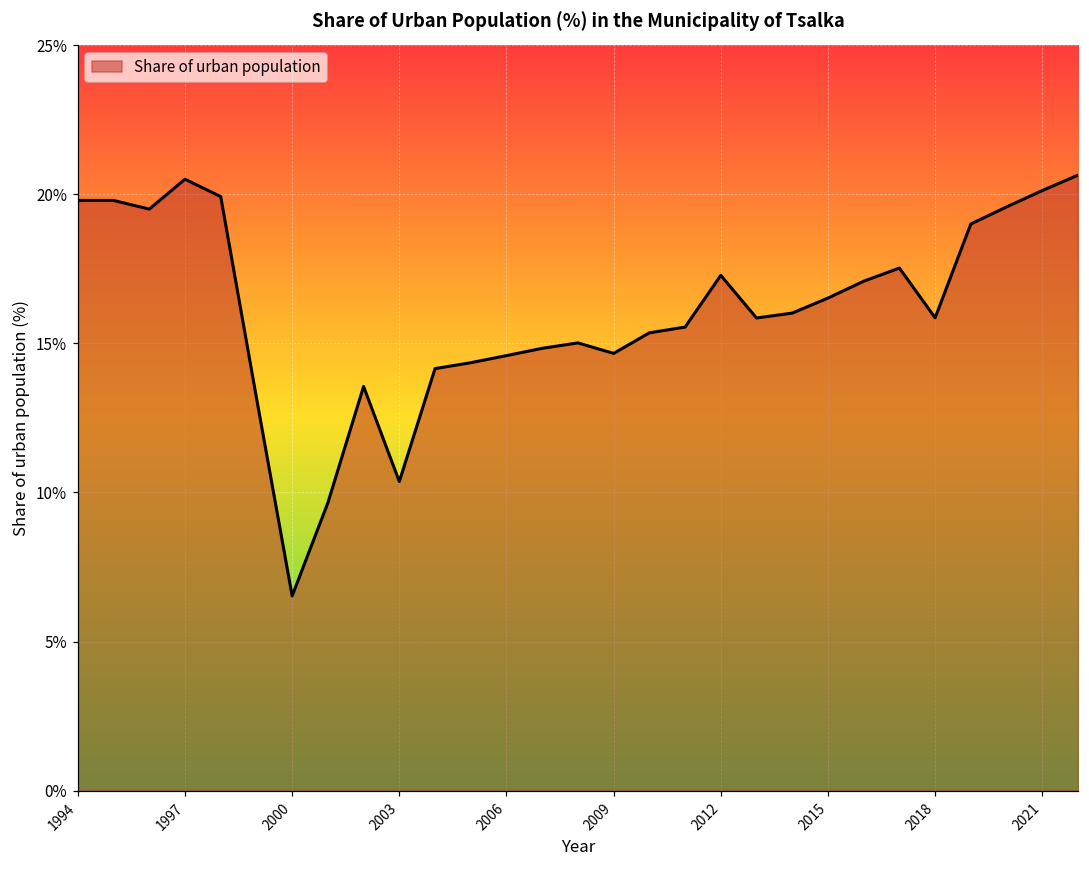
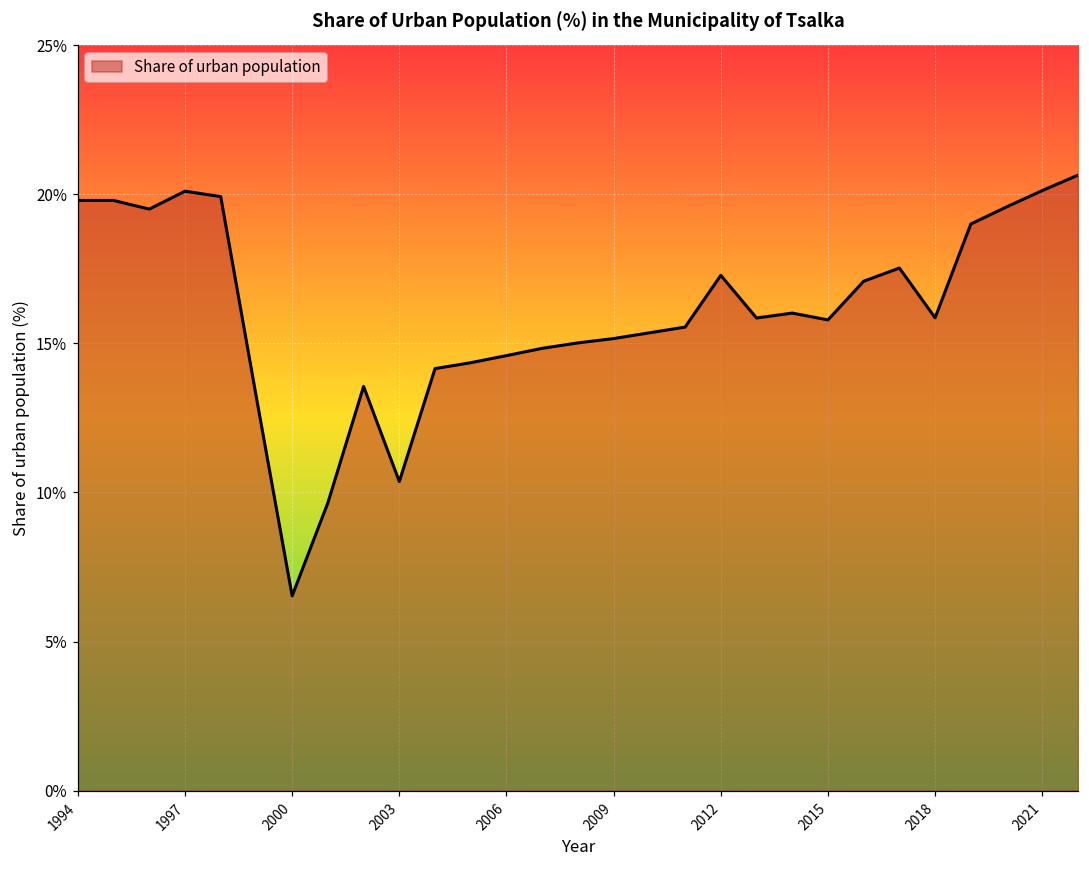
  {
    "1994": "19.8%",
-   "1997": "20.5%",
+   "1997": "20.1%",
    "2000": "6.5%",
    "2003": "10.4%",
    "2006": "14.6%",
-   "2009": "14.7%",
+   "2009": "15.2%",
    "2012": "17.3%",
-   "2015": "16.5%",
+   "2015": "15.8%",
    "2018": "15.9%",
    "2021": "20.1%"
  }
